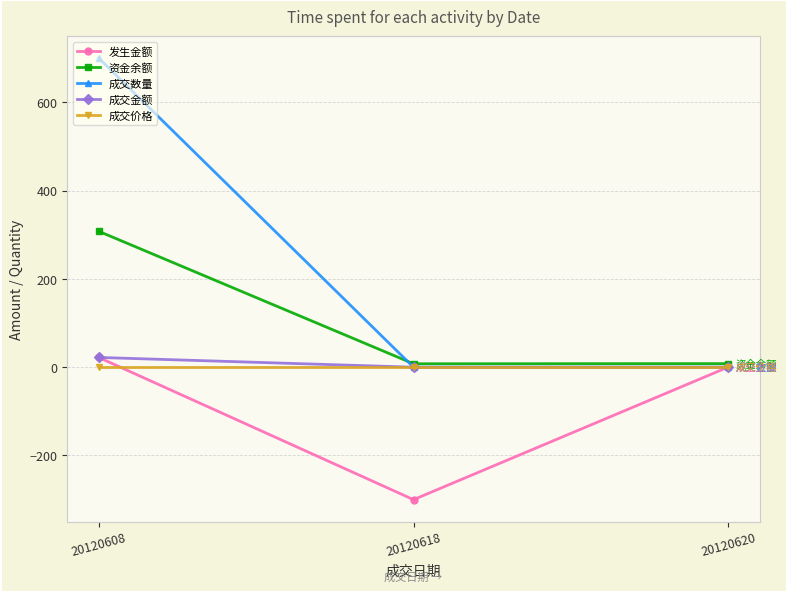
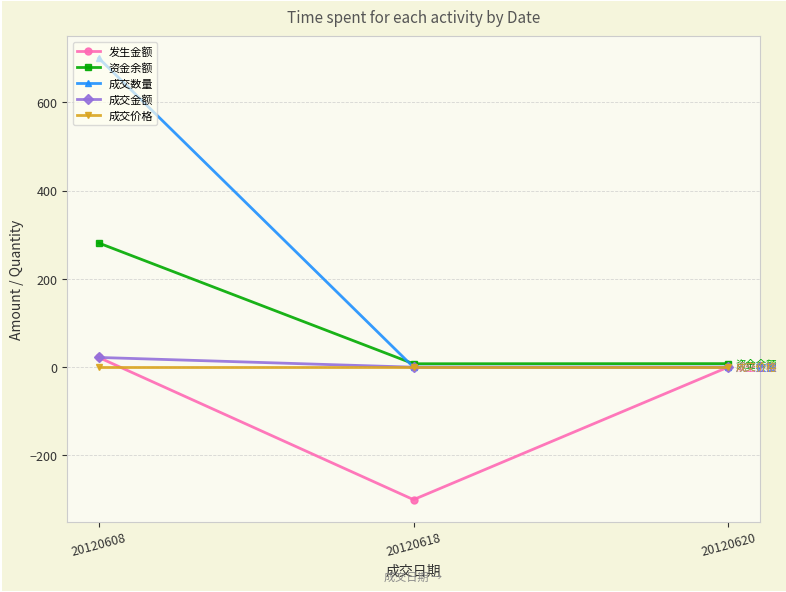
  {
    "发生金额": {
      "20120618": -300
    },
    "资金余额": {
-     "20120608": 310,
+     "20120608": 280,
      "20120618": 10,
      "20120620": 10
    },
    "成交价格": {
      "20120608": 0
    }
  }
